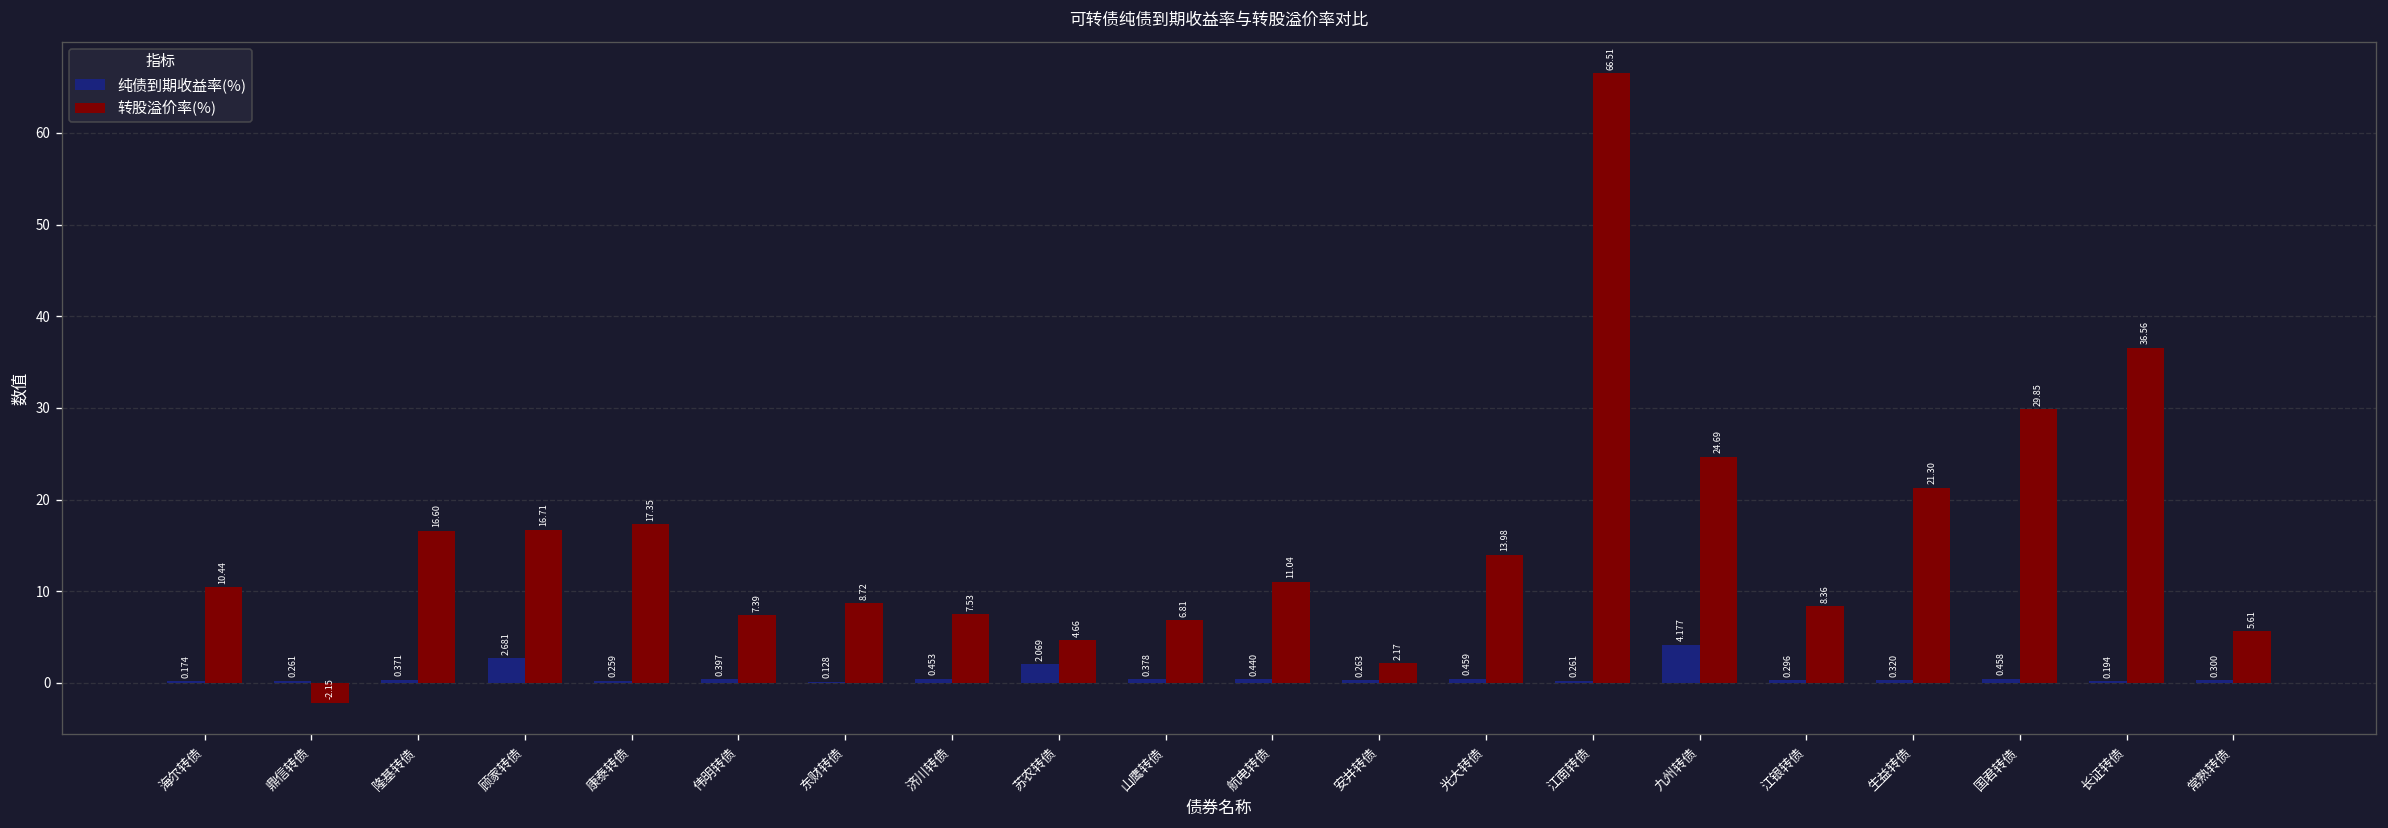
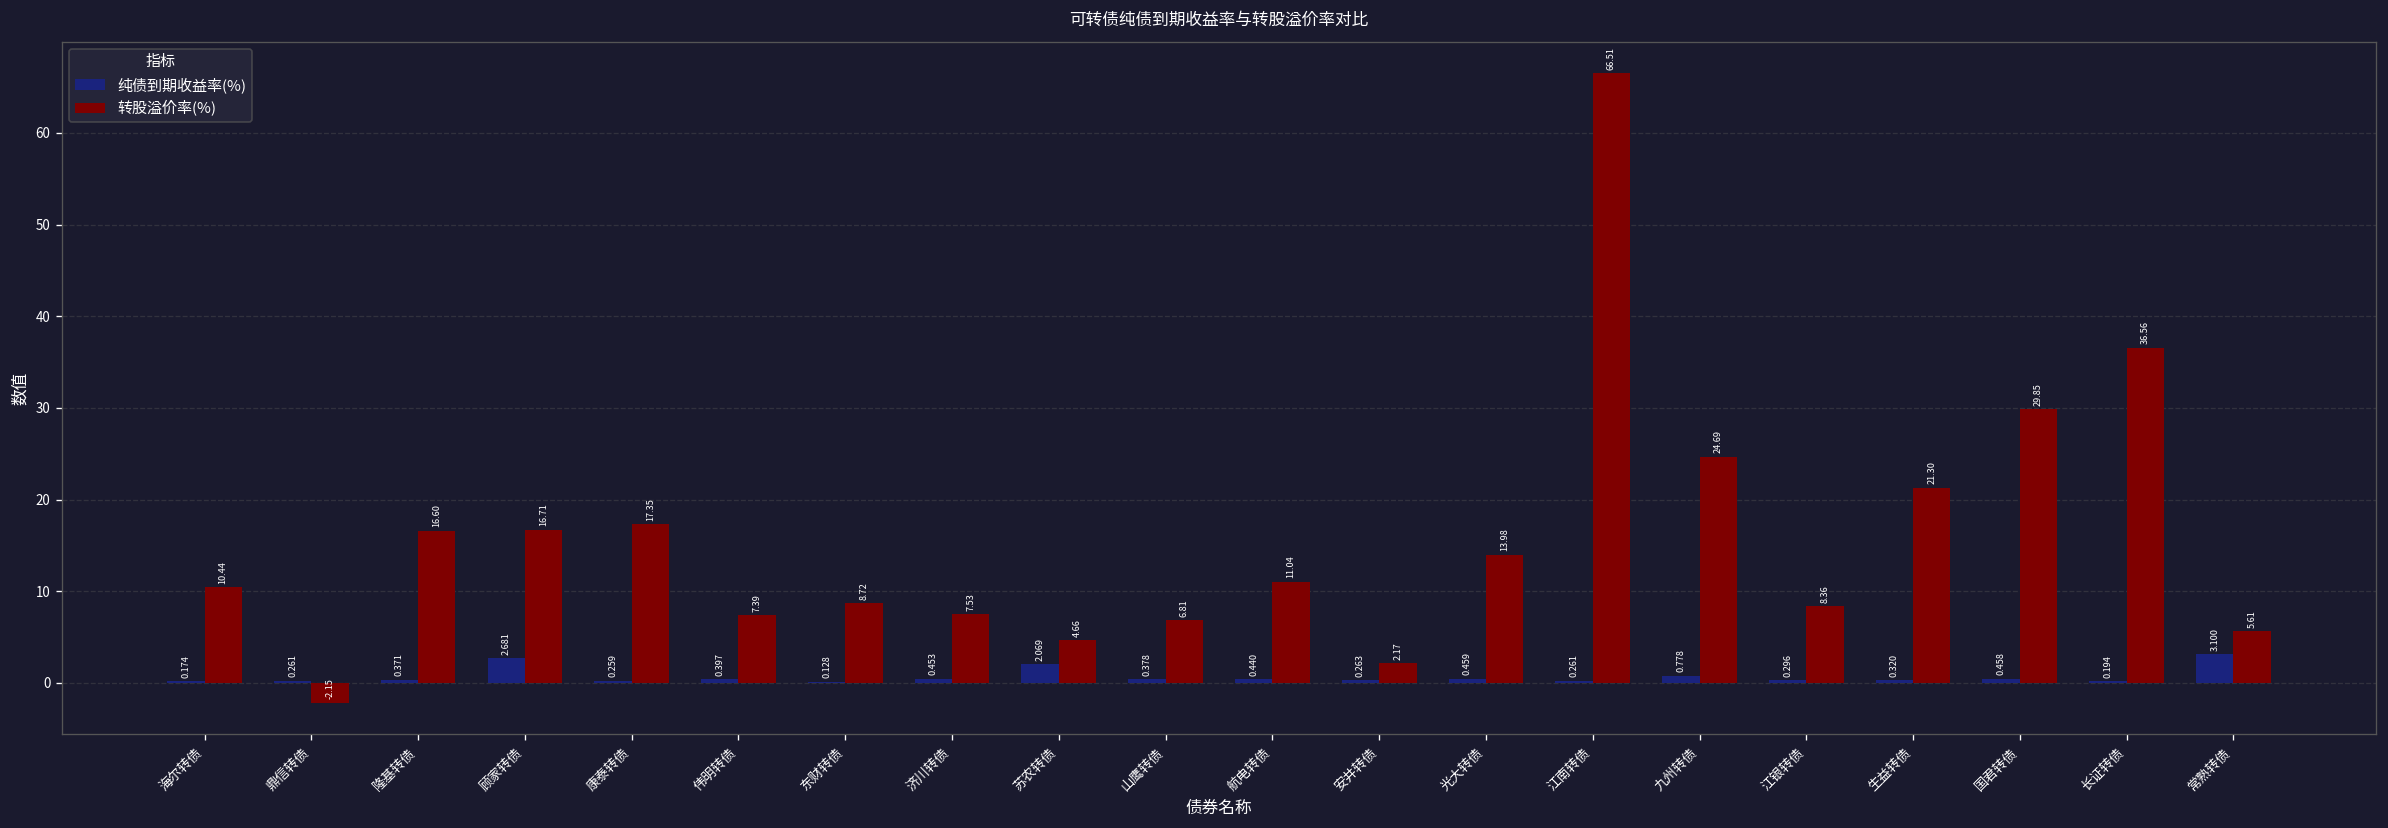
  {
    "纯债到期收益率(%)": {
      "海尔转债": 0.174,
      "鼎信转债": 0.261,
      "隆基转债": 0.371,
      "顾家转债": 2.681,
      "康泰转债": 0.259,
      "伟明转债": 0.397,
      "东财转债": 0.128,
      "济川转债": 0.453,
      "苏农转债": 2.069,
      "山鹰转债": 0.378,
      "航电转债": 0.440,
      "安井转债": 0.263,
      "光大转债": 0.459,
      "江南转债": 0.261,
-     "九州转债": 4.177,
+     "九州转债": 0.778,
      "江银转债": 0.296,
      "生益转债": 0.320,
      "国君转债": 0.458,
      "长证转债": 0.194,
-     "常熟转债": 0.300
+     "常熟转债": 3.100
    },
    "转股溢价率(%)": {
      "海尔转债": 10.44,
      "鼎信转债": -2.15,
      "隆基转债": 16.60,
      "顾家转债": 16.71,
      "康泰转债": 17.35,
      "伟明转债": 7.39,
      "东财转债": 8.72,
      "济川转债": 7.53,
      "苏农转债": 4.66,
      "山鹰转债": 6.81,
      "航电转债": 11.04,
      "安井转债": 2.17,
      "光大转债": 13.98,
      "江南转债": 66.51,
      "九州转债": 24.69,
      "江银转债": 8.36,
      "生益转债": 21.30,
      "国君转债": 29.85,
      "长证转债": 36.56,
      "常熟转债": 5.61
    }
  }
